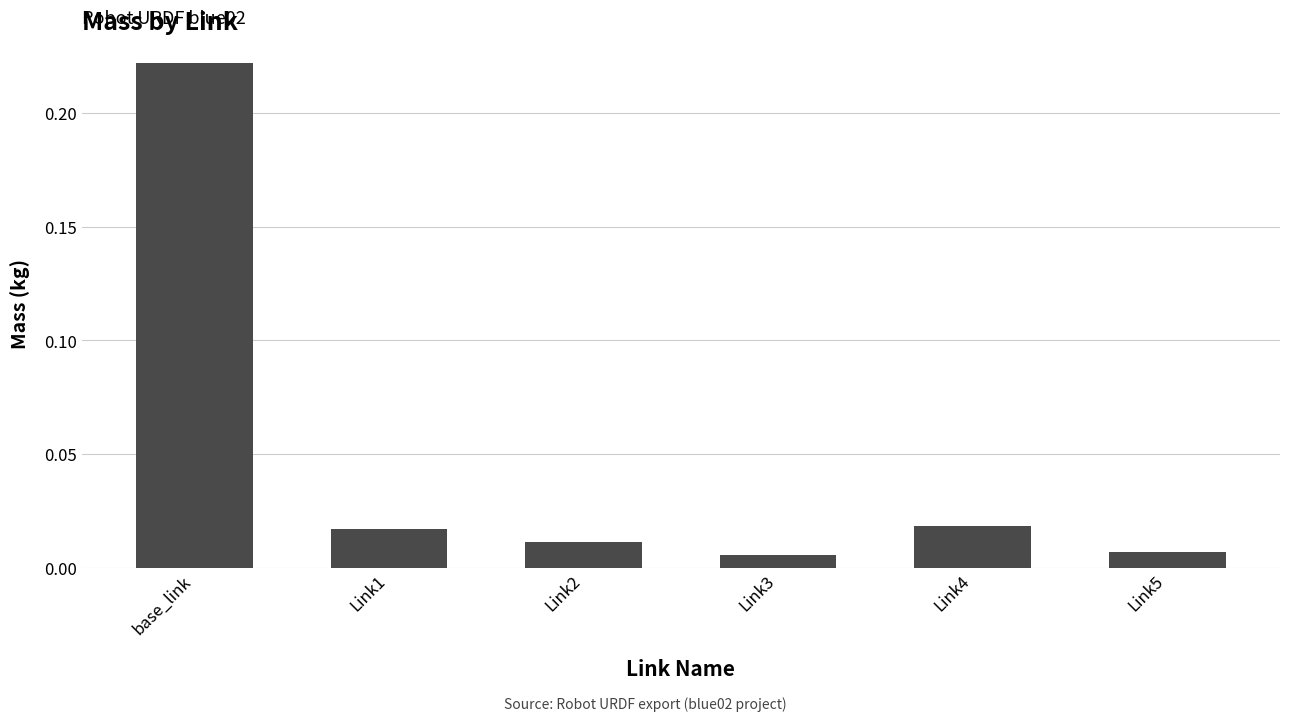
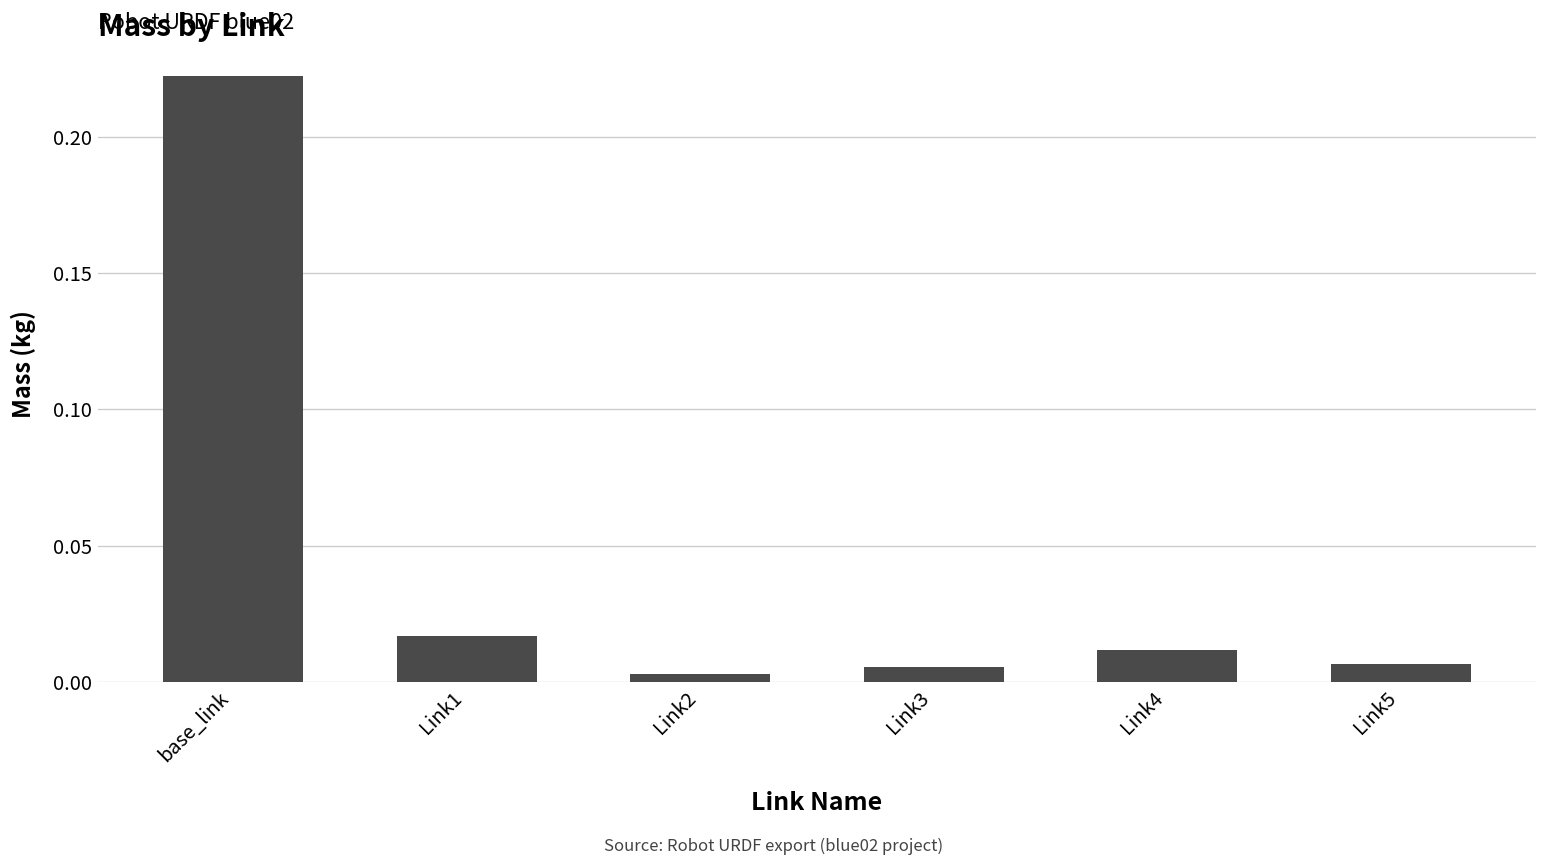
  {
    "base_link": 0.222,
    "Link1": 0.017,
-   "Link2": 0.011,
+   "Link2": 0.003,
    "Link3": 0.006,
-   "Link4": 0.018,
+   "Link4": 0.012,
    "Link5": 0.007
  }
